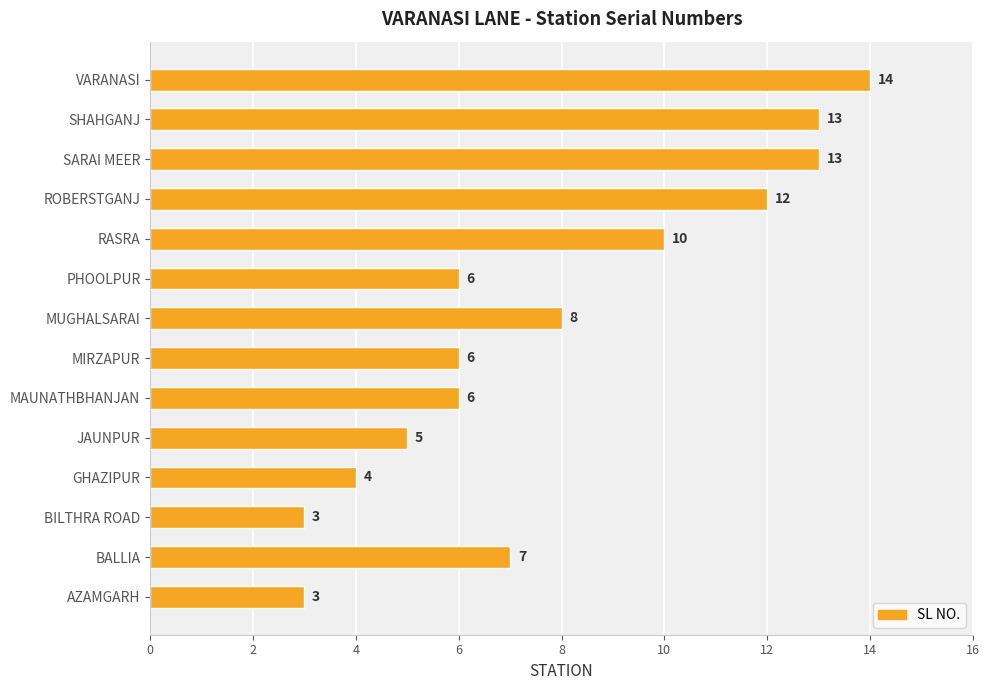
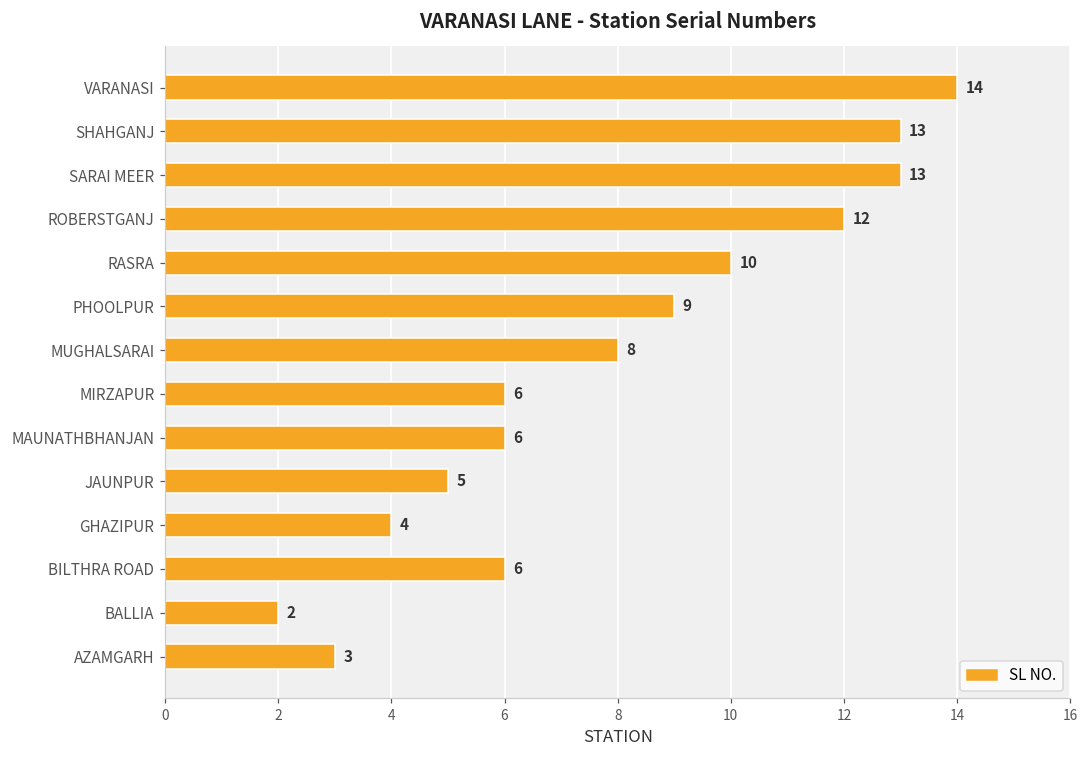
  {
    "VARANASI": 14,
    "SHAHGANJ": 13,
    "SARAI MEER": 13,
    "ROBERSTGANJ": 12,
    "RASRA": 10,
-   "PHOOLPUR": 6,
+   "PHOOLPUR": 9,
    "MUGHALSARAI": 8,
    "MIRZAPUR": 6,
    "MAUNATHBHANJAN": 6,
    "JAUNPUR": 5,
    "GHAZIPUR": 4,
-   "BILTHRA ROAD": 3,
-   "BALLIA": 7,
+   "BILTHRA ROAD": 6,
+   "BALLIA": 2,
    "AZAMGARH": 3
  }
